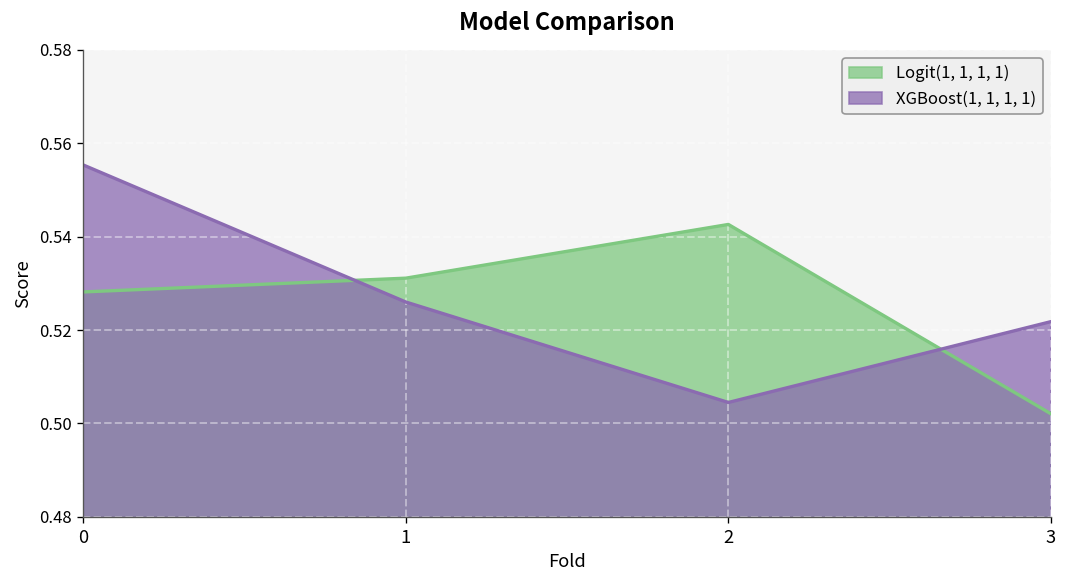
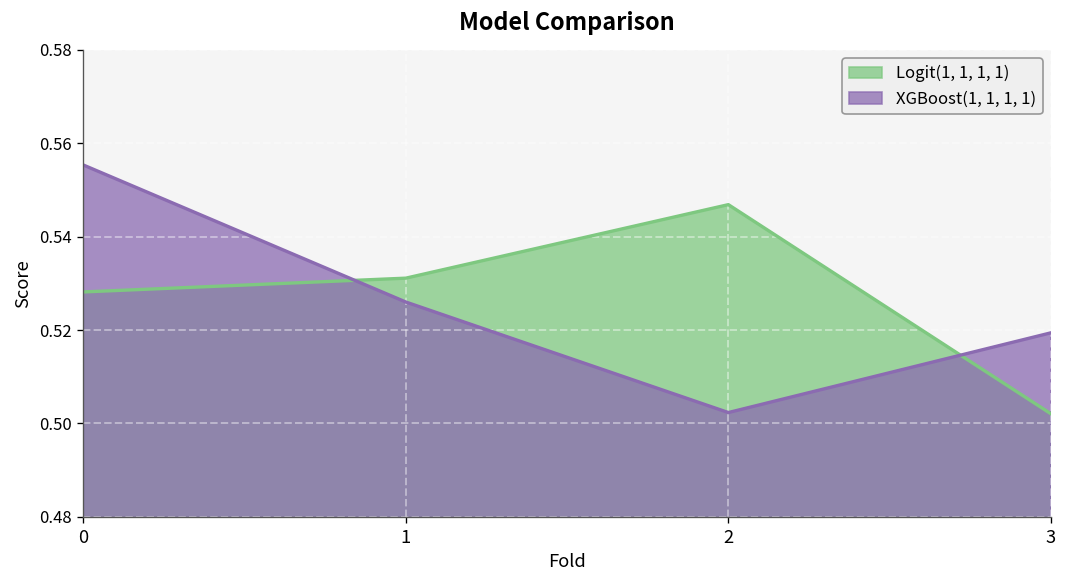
  {
    "Logit(1, 1, 1, 1)": {
      "0": 0.528,
      "1": 0.531,
-     "2": 0.543,
+     "2": 0.547,
      "3": 0.502
    },
    "XGBoost(1, 1, 1, 1)": {
      "0": 0.555,
      "1": 0.526,
-     "2": 0.505,
-     "3": 0.522
+     "2": 0.502,
+     "3": 0.519
    }
  }
